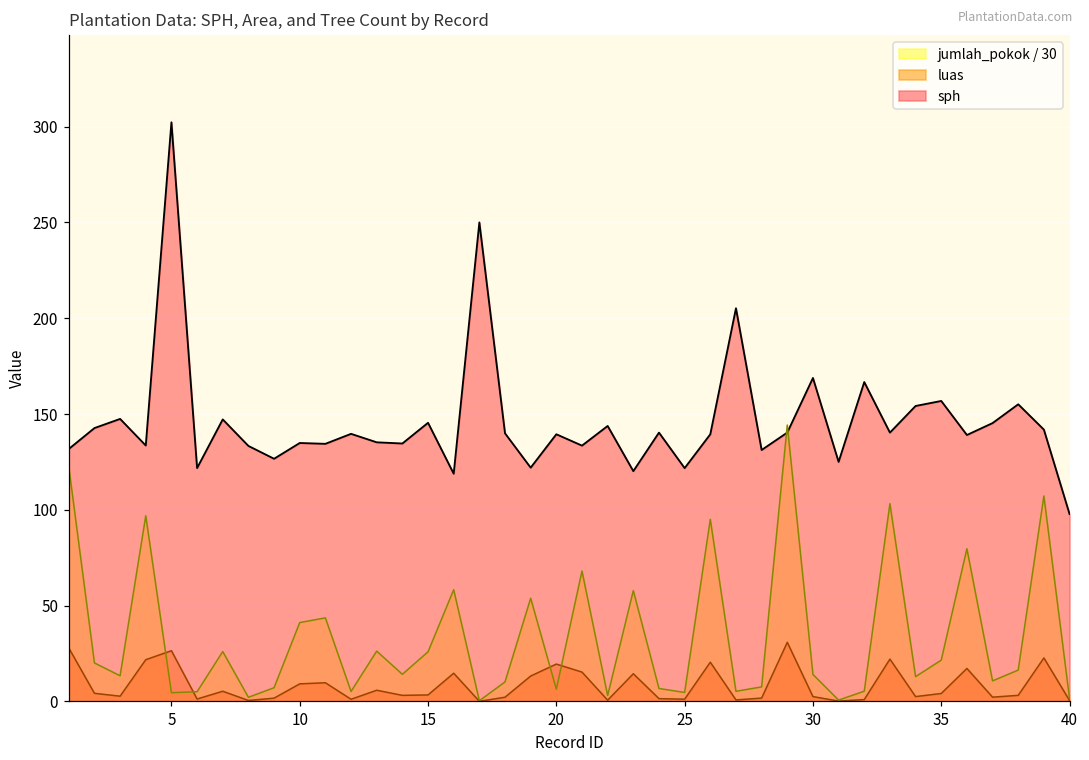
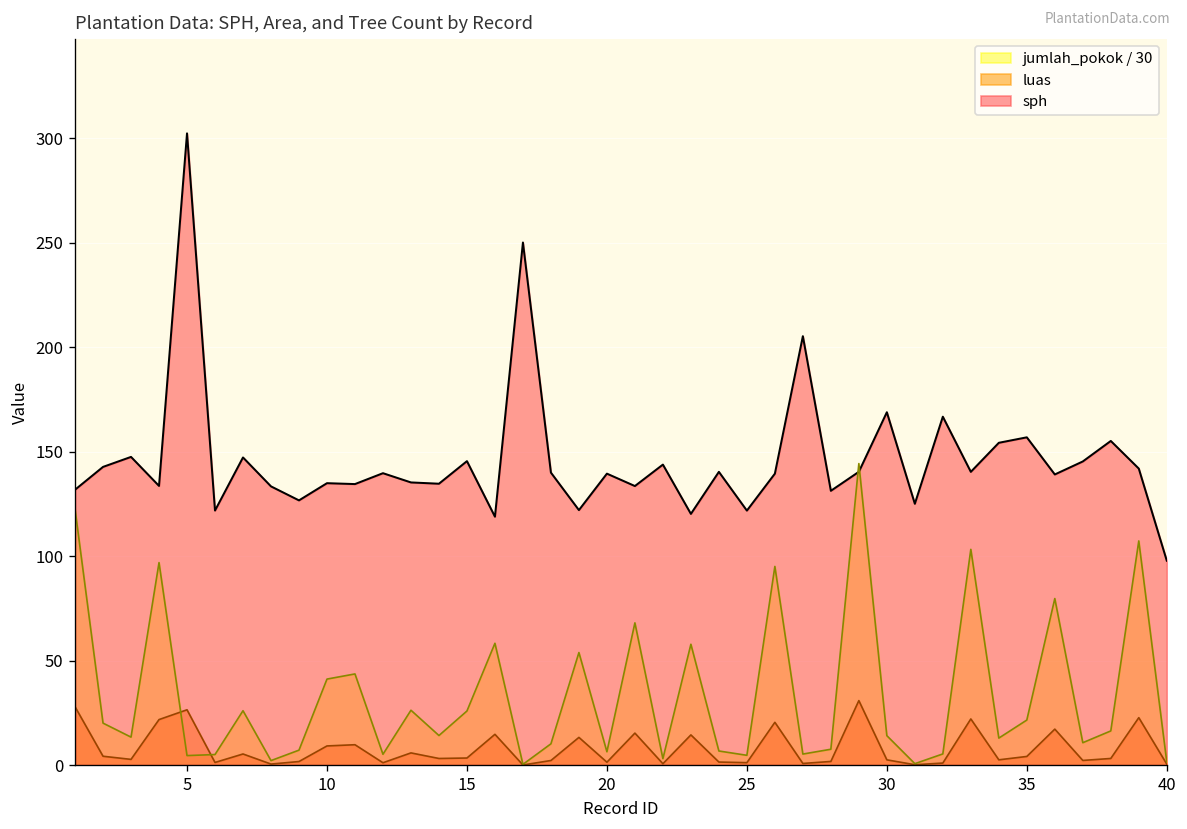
  {
    "jumlah_pokok / 30": {
      "5": 5,
      "10": 41,
      "15": 26,
      "20": 6,
      "25": 5,
      "30": 14,
      "35": 22
    },
    "luas": {
      "5": 26,
      "10": 9,
      "15": 3,
-     "20": 19,
+     "20": 1,
      "25": 1,
      "30": 3,
      "35": 4
    },
    "sph": {
      "5": 302,
      "10": 135,
      "15": 145,
      "20": 139,
      "25": 122,
      "30": 169,
      "35": 157,
      "40": 98
    }
  }
